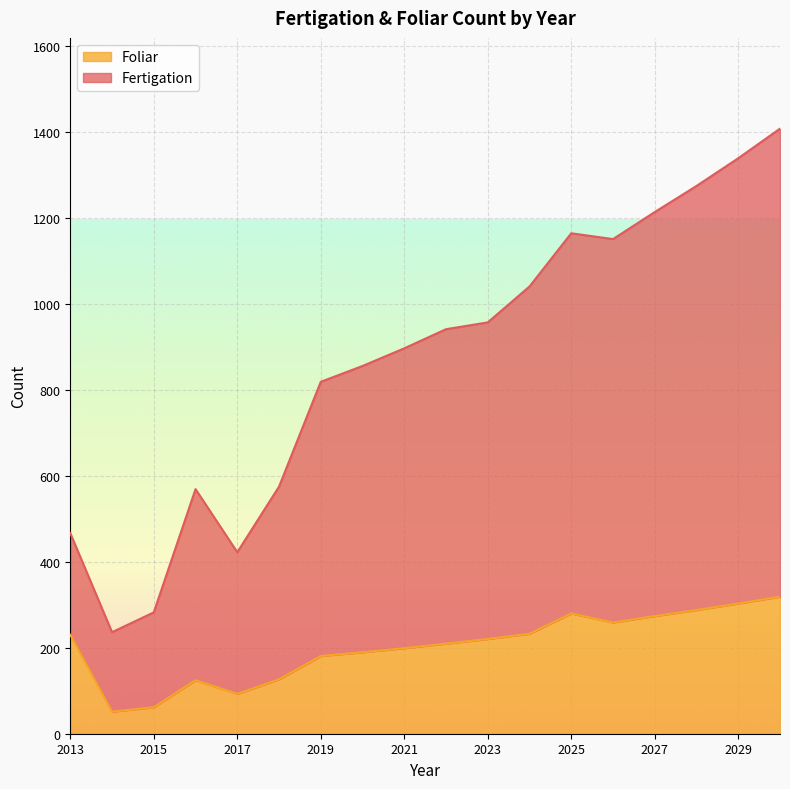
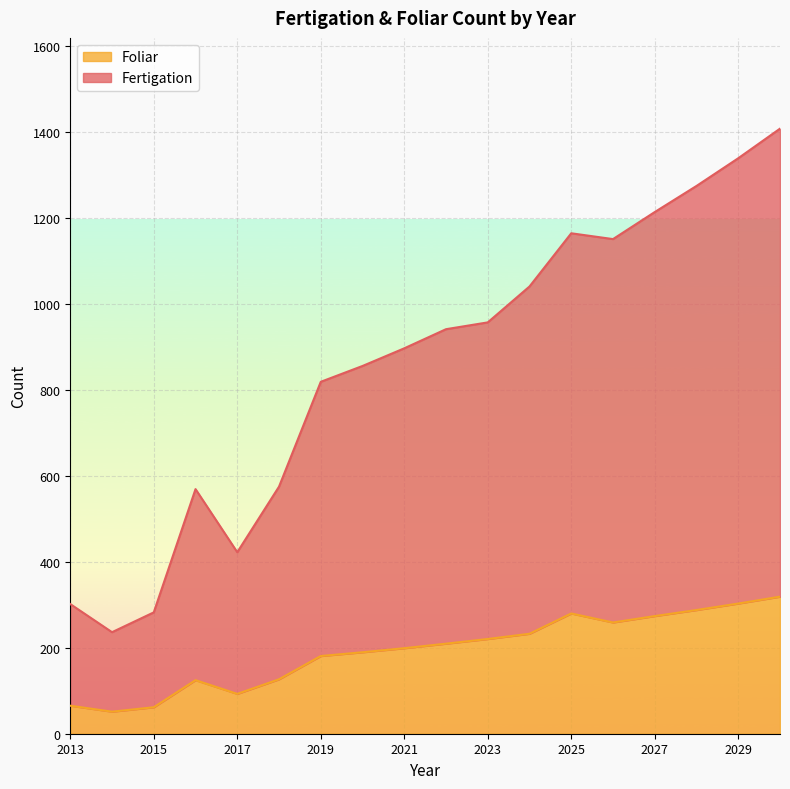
  {
    "Foliar": {
-     "2013": 230,
+     "2013": 70,
      "2015": 60,
      "2017": 90,
      "2019": 180,
      "2021": 200,
      "2023": 220,
      "2025": 280,
      "2027": 270,
      "2029": 300
    },
    "Fertigation": {
      "2013": 240,
      "2015": 220,
      "2017": 330,
      "2019": 640,
      "2021": 700,
      "2023": 740,
      "2025": 880,
      "2027": 940,
      "2029": 1040
    }
  }
